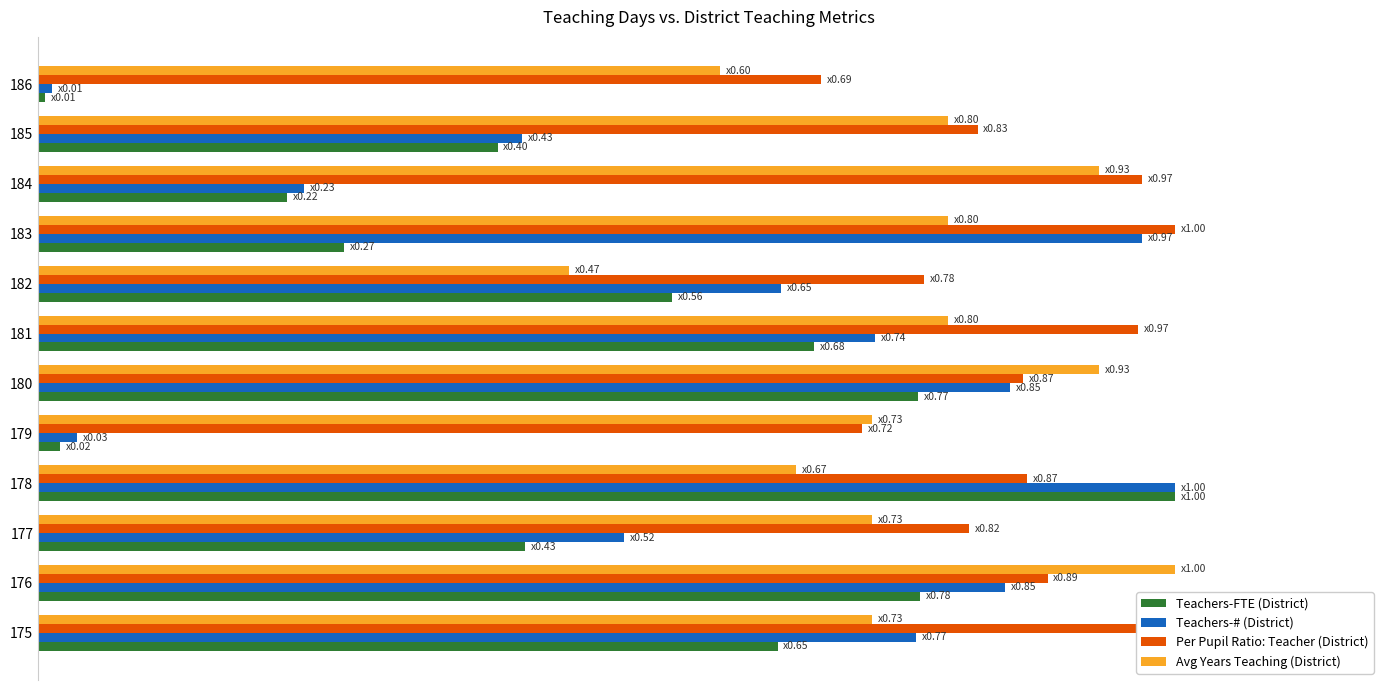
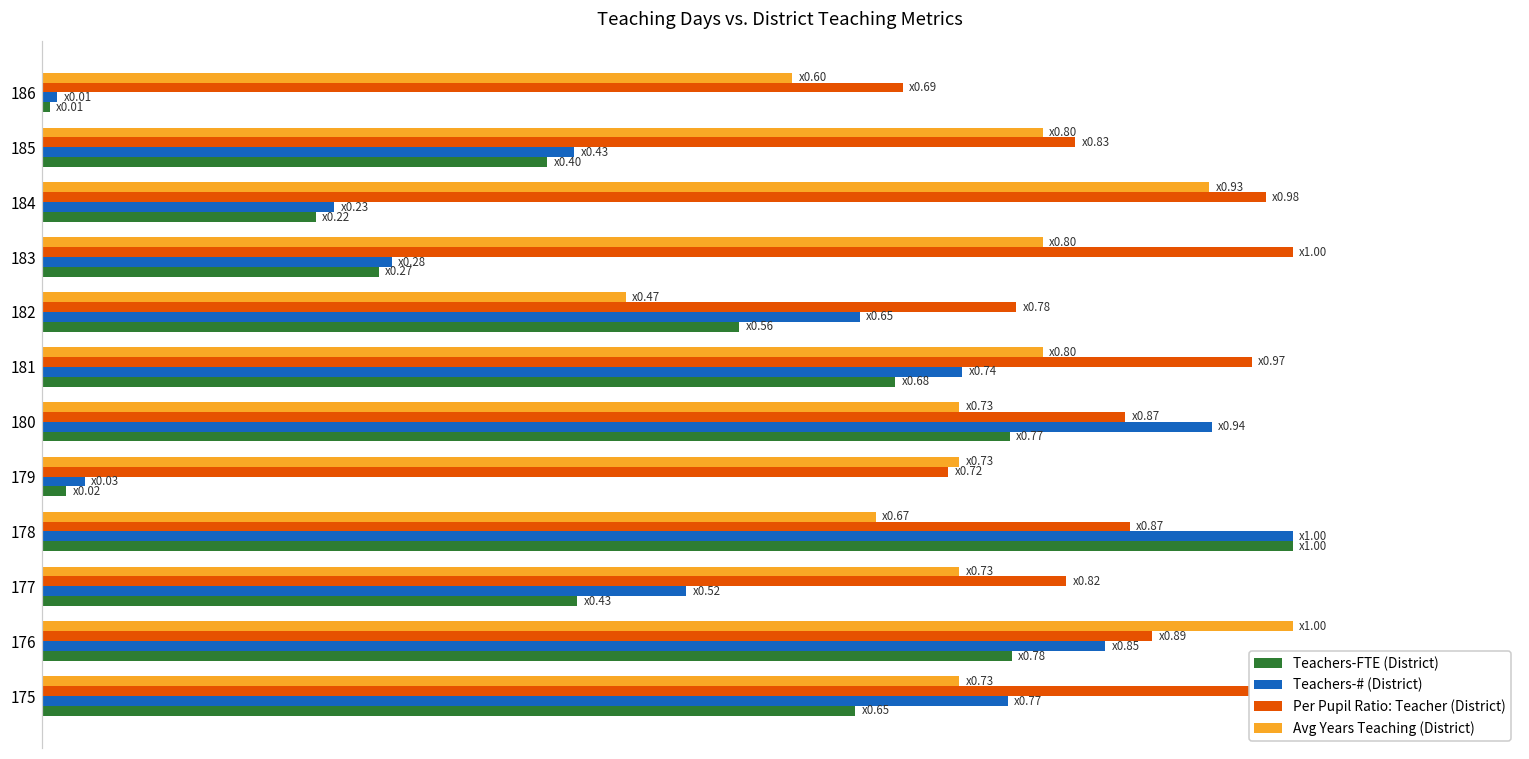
  {
    "Teachers-# (District)": {
-     "183": 0.97,
-     "180": 0.85
+     "183": 0.28,
+     "180": 0.94
    },
    "Per Pupil Ratio: Teacher (District)": {
-     "184": 0.97
+     "184": 0.98
    },
    "Avg Years Teaching (District)": {
-     "180": 0.93
+     "180": 0.73
    }
  }
